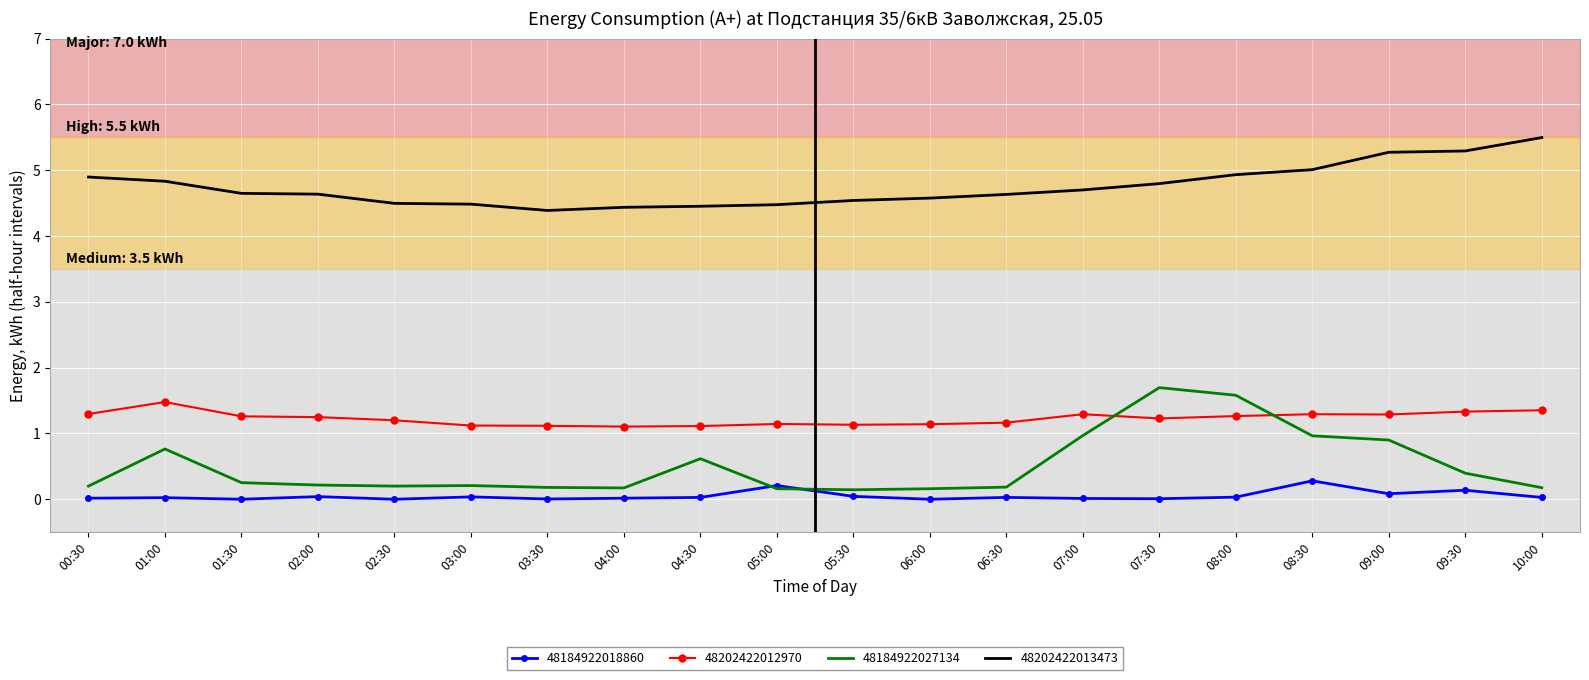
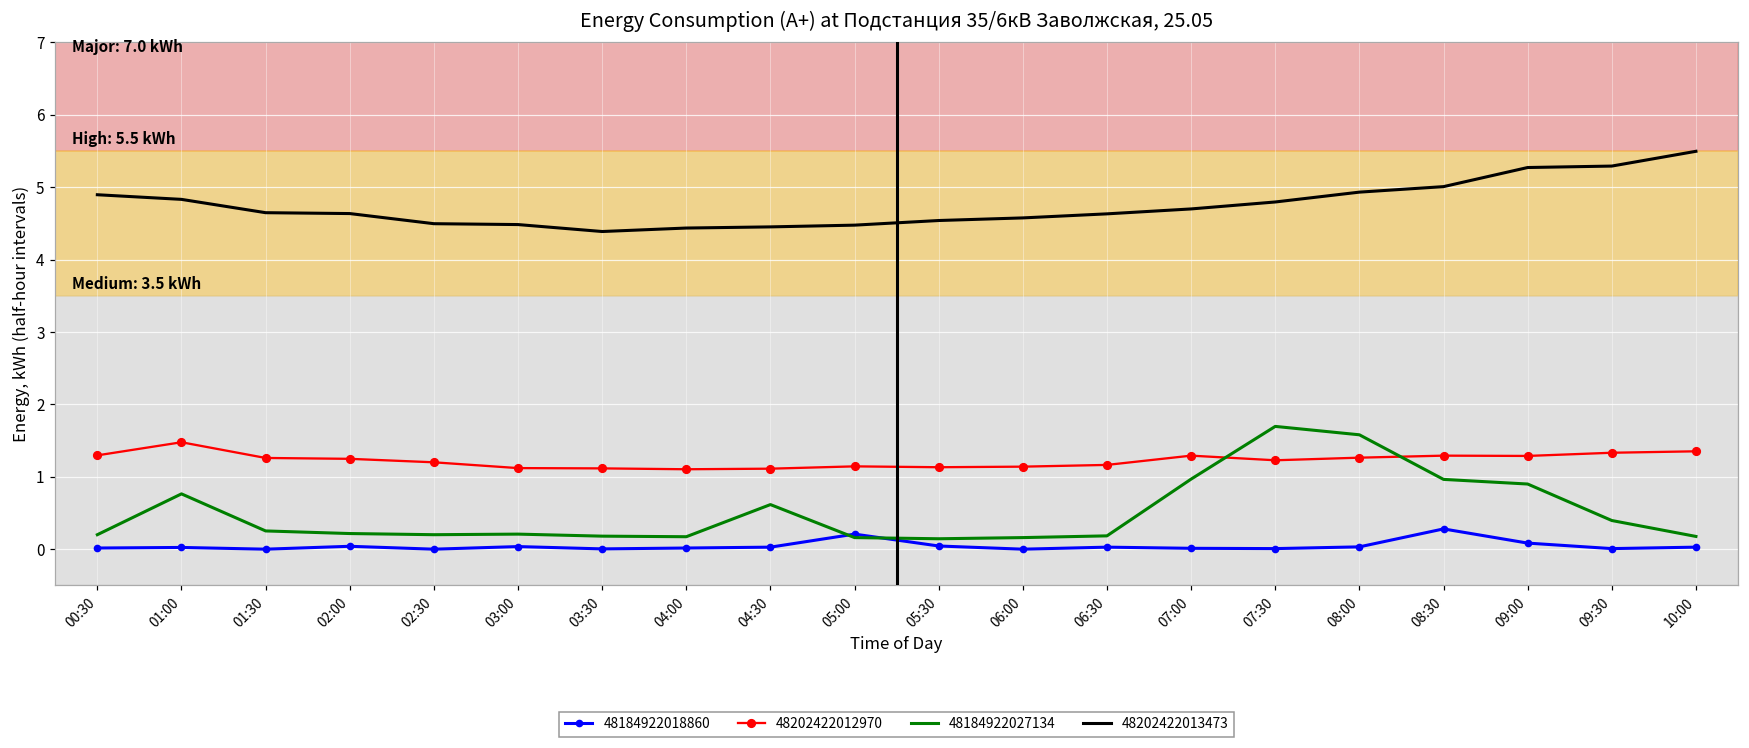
  {
    "48184922018860": {
      "00:30": 0.0,
      "01:00": 0.0,
      "01:30": 0.0,
      "02:00": 0.0,
      "02:30": 0.0,
      "03:00": 0.0,
      "03:30": 0.0,
      "04:00": 0.0,
      "04:30": 0.0,
      "05:00": 0.2,
      "05:30": 0.0,
      "06:00": 0.0,
      "06:30": 0.0,
      "07:00": 0.0,
      "07:30": 0.0,
      "08:00": 0.0,
      "08:30": 0.3,
      "09:00": 0.1,
-     "09:30": 0.1,
+     "09:30": 0.0,
      "10:00": 0.0
    },
    "48202422012970": {
      "00:30": 1.3,
      "01:00": 1.5,
      "01:30": 1.3,
      "02:00": 1.2,
      "02:30": 1.2,
      "03:00": 1.1,
      "03:30": 1.1,
      "04:00": 1.1,
      "04:30": 1.1,
      "05:00": 1.1,
      "05:30": 1.1,
      "06:00": 1.1,
      "06:30": 1.2,
      "07:00": 1.3,
      "07:30": 1.2,
      "08:00": 1.3,
      "08:30": 1.3,
      "09:00": 1.3,
      "09:30": 1.3,
      "10:00": 1.4
    },
    "48184922027134": {
      "00:30": 0.2,
      "01:00": 0.8,
      "01:30": 0.3,
      "02:00": 0.2,
      "02:30": 0.2,
      "03:00": 0.2,
      "03:30": 0.2,
      "04:00": 0.2,
      "04:30": 0.6,
      "05:00": 0.2,
      "05:30": 0.1,
      "06:00": 0.2,
      "06:30": 0.2,
      "07:00": 1.0,
      "07:30": 1.7,
      "08:00": 1.6,
      "08:30": 1.0,
      "09:00": 0.9,
      "09:30": 0.4,
      "10:00": 0.2
    },
    "48202422013473": {
      "00:30": 4.9,
      "01:00": 4.8,
      "01:30": 4.6,
      "02:00": 4.6,
      "02:30": 4.5,
      "03:00": 4.5,
      "03:30": 4.4,
      "04:00": 4.4,
      "04:30": 4.5,
      "05:00": 4.5,
      "05:30": 4.5,
      "06:00": 4.6,
      "06:30": 4.6,
      "07:00": 4.7,
      "07:30": 4.8,
      "08:00": 4.9,
      "08:30": 5.0,
      "09:00": 5.3,
      "09:30": 5.3,
      "10:00": 5.5
    }
  }
